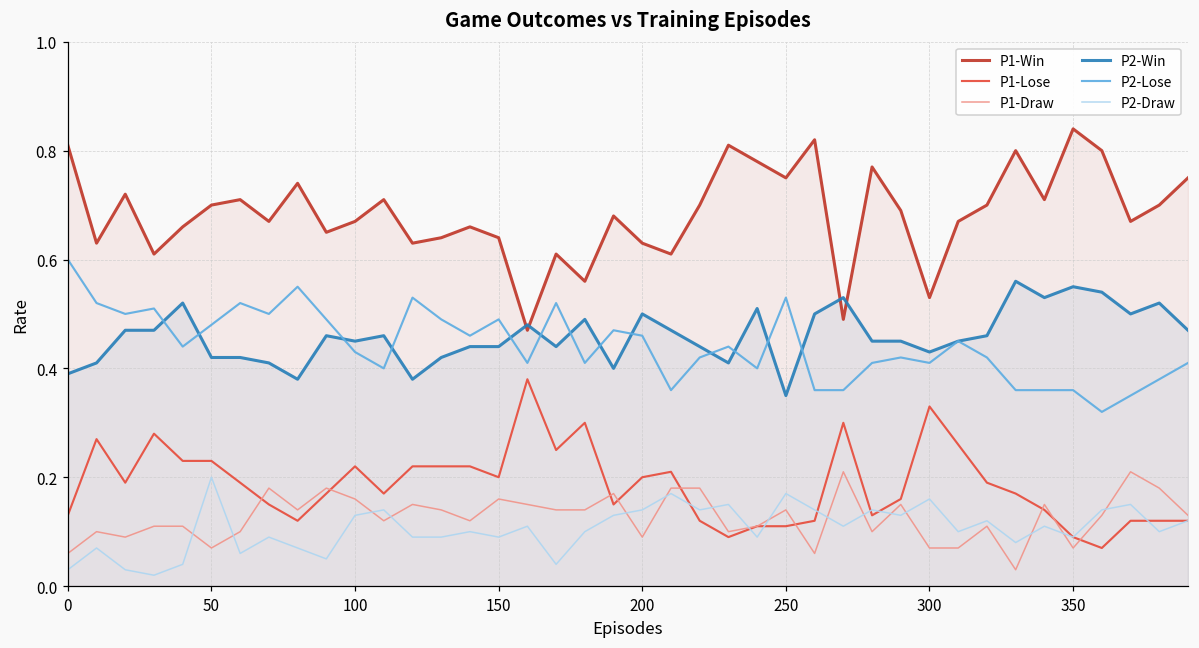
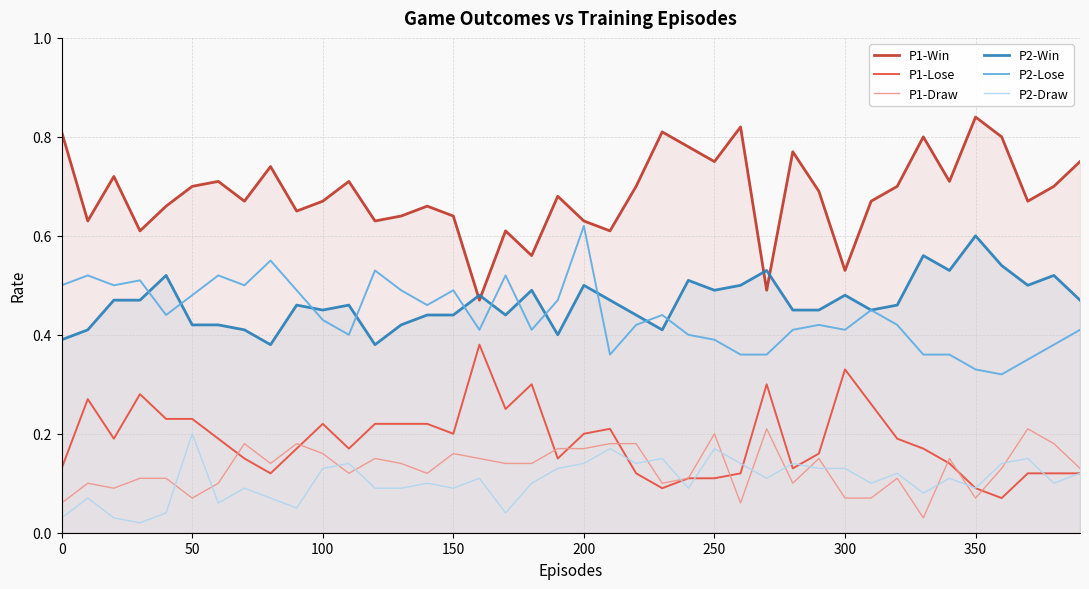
  {
    "P1-Draw": {
      "0": 0.06,
      "50": 0.07,
      "100": 0.16,
      "150": 0.16,
-     "200": 0.09,
-     "250": 0.14,
+     "200": 0.17,
+     "250": 0.20,
      "300": 0.07,
      "350": 0.07
    },
    "P2-Win": {
      "0": 0.39,
      "50": 0.42,
      "100": 0.45,
      "150": 0.44,
      "200": 0.50,
-     "250": 0.35,
-     "300": 0.43,
-     "350": 0.55
+     "250": 0.49,
+     "300": 0.48,
+     "350": 0.60
    },
    "P2-Lose": {
-     "0": 0.6,
+     "0": 0.5,
      "50": 0.48,
      "100": 0.43,
      "150": 0.49,
-     "200": 0.46,
-     "250": 0.53,
+     "200": 0.62,
+     "250": 0.39,
      "300": 0.41,
-     "350": 0.36
+     "350": 0.33
    },
    "P2-Draw": {
      "0": 0.03,
      "50": 0.20,
      "100": 0.13,
      "150": 0.09,
      "200": 0.14,
      "250": 0.17,
-     "300": 0.16
+     "300": 0.13
    }
  }
